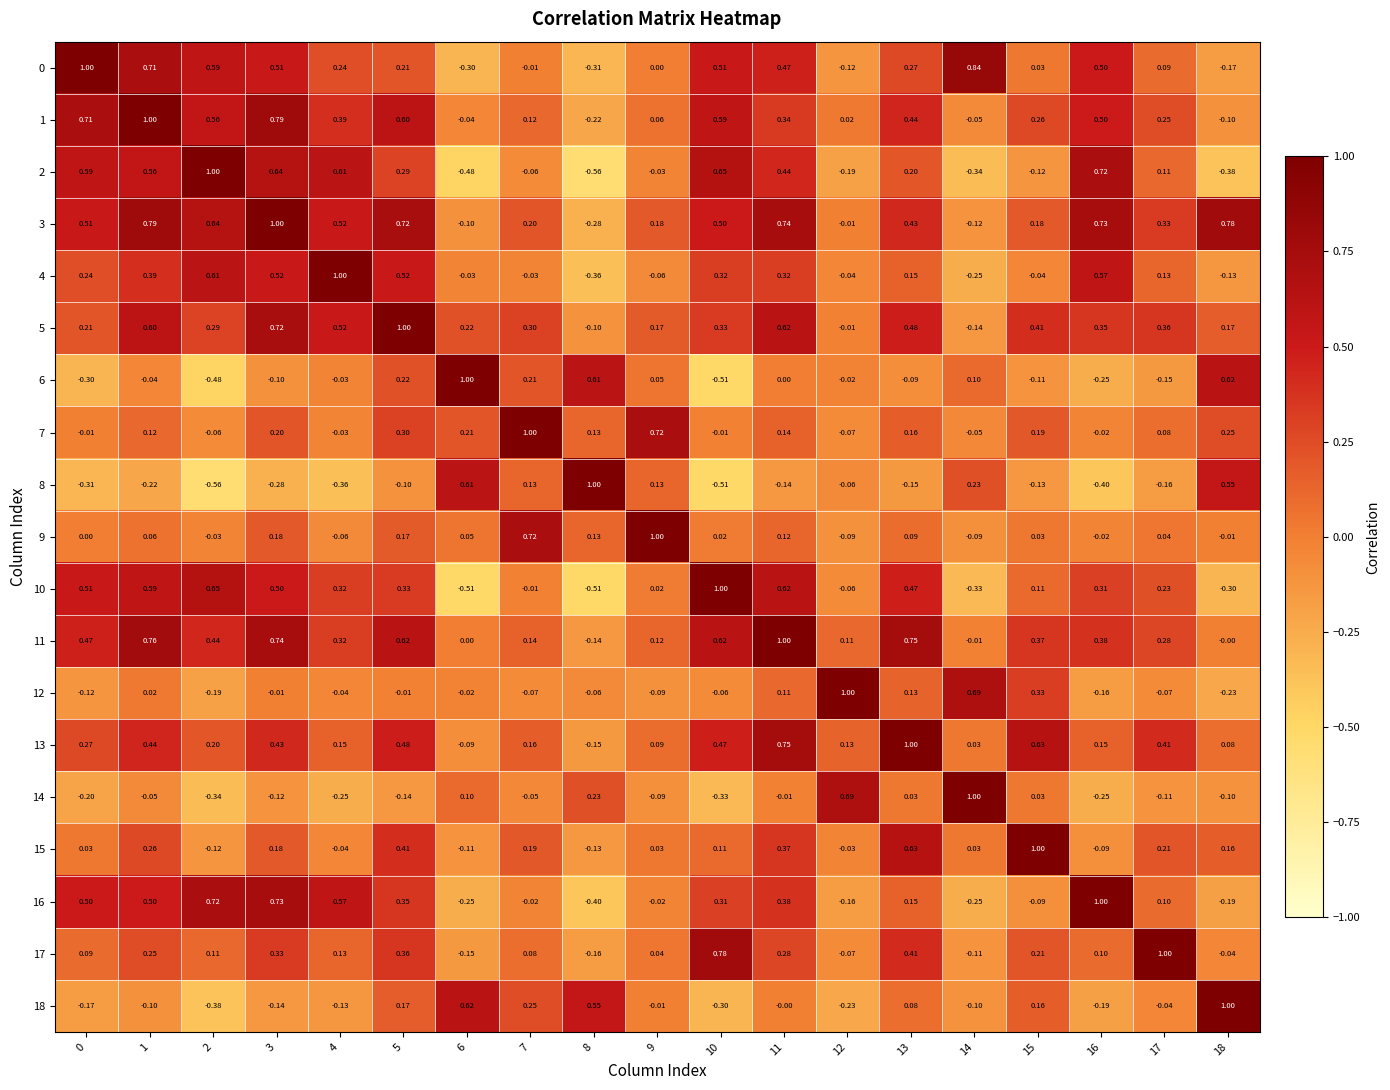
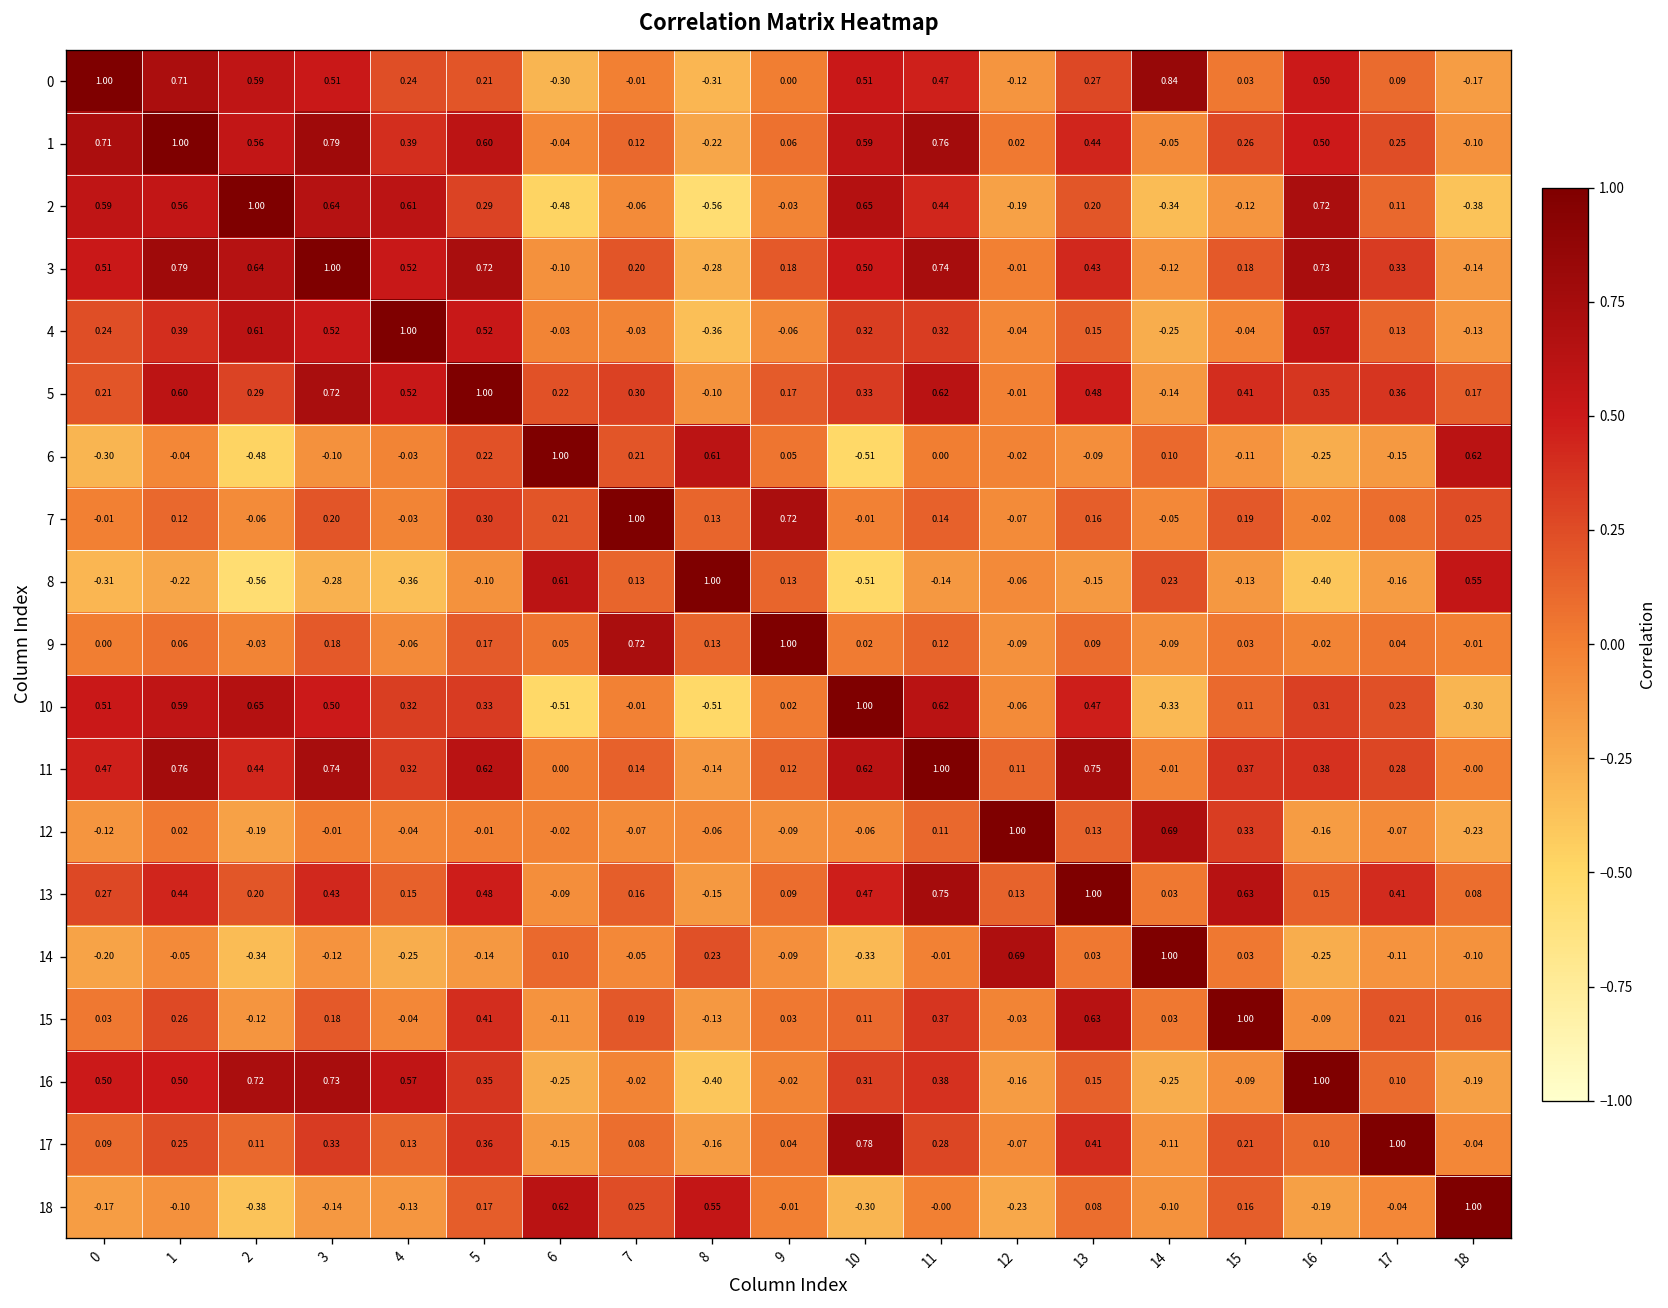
  {
    "1": {
      "0": 0.71,
      "1": 1.00,
      "2": 0.56,
      "3": 0.79,
      "4": 0.39,
      "5": 0.60,
      "6": -0.04,
      "7": 0.12,
      "8": -0.22,
      "9": 0.06,
      "10": 0.59,
-     "11": 0.34,
+     "11": 0.76,
      "12": 0.02,
      "13": 0.44,
      "14": -0.05,
      "15": 0.26,
      "16": 0.50,
      "17": 0.25,
      "18": -0.10
    },
    "3": {
      "0": 0.51,
      "1": 0.79,
      "2": 0.64,
      "3": 1.00,
      "4": 0.52,
      "5": 0.72,
      "6": -0.10,
      "7": 0.20,
      "8": -0.28,
      "9": 0.18,
      "10": 0.50,
      "11": 0.74,
      "12": -0.01,
      "13": 0.43,
      "14": -0.12,
      "15": 0.18,
      "16": 0.73,
      "17": 0.33,
-     "18": 0.78
+     "18": -0.14
    }
  }
